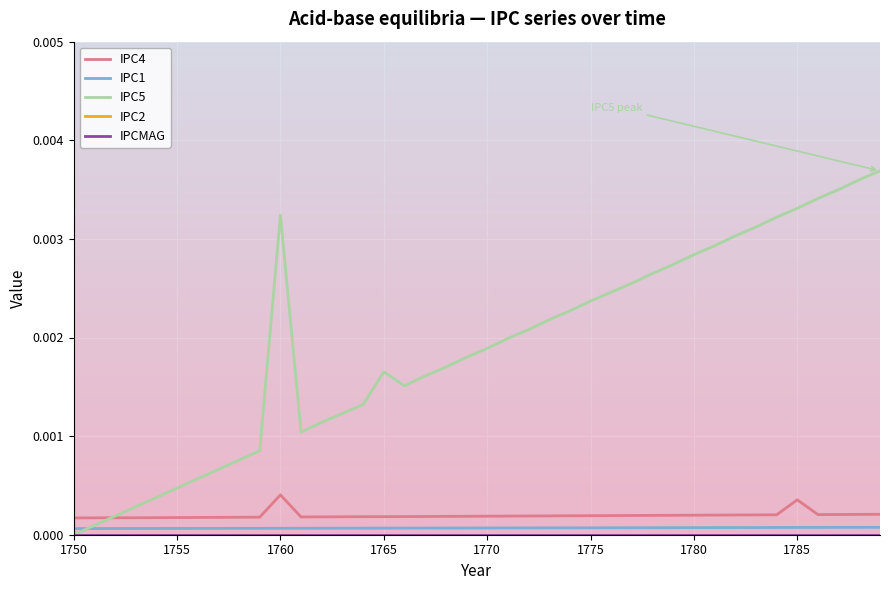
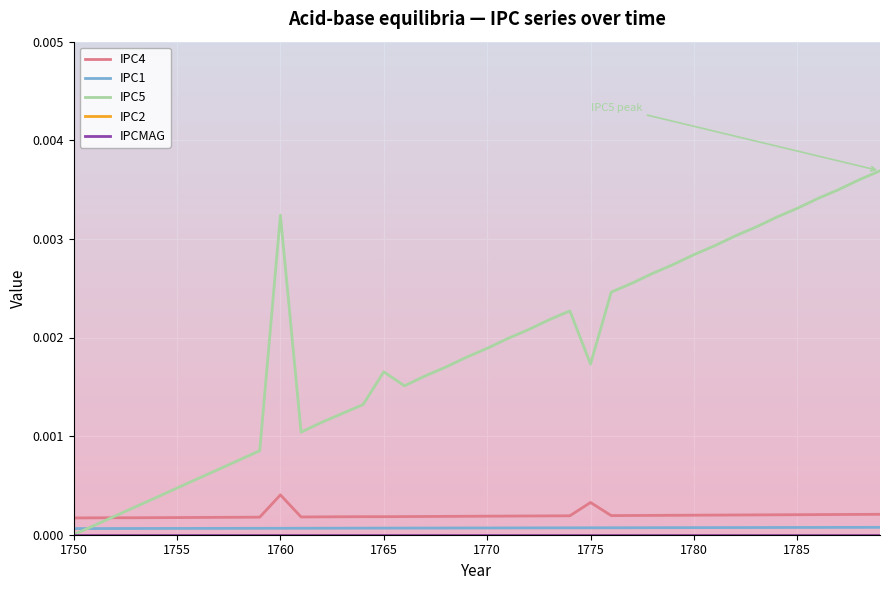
  {
    "IPC4": {
      "1750": 0.0002,
      "1755": 0.0002,
      "1760": 0.0004,
      "1765": 0.0002,
      "1770": 0.0002,
-     "1775": 0.0002,
+     "1775": 0.0003,
      "1780": 0.0002,
-     "1785": 0.0004
+     "1785": 0.0002
    },
    "IPC1": {
      "1750": 0.0001,
      "1755": 0.0001,
      "1760": 0.0001,
      "1765": 0.0001,
      "1770": 0.0001,
      "1775": 0.0001,
      "1780": 0.0001,
      "1785": 0.0001
    },
    "IPC5": {
      "1755": 0.0005,
      "1760": 0.0032,
      "1765": 0.0017,
      "1770": 0.0019,
-     "1775": 0.0024,
+     "1775": 0.0017,
      "1780": 0.0028,
      "1785": 0.0033
    },
    "IPCMAG": {
      "1755": 0.0000,
      "1760": 0.0000,
      "1765": 0.0000,
      "1770": 0.0000,
      "1775": 0.0000,
      "1780": 0.0000,
      "1785": 0.0000
    }
  }
